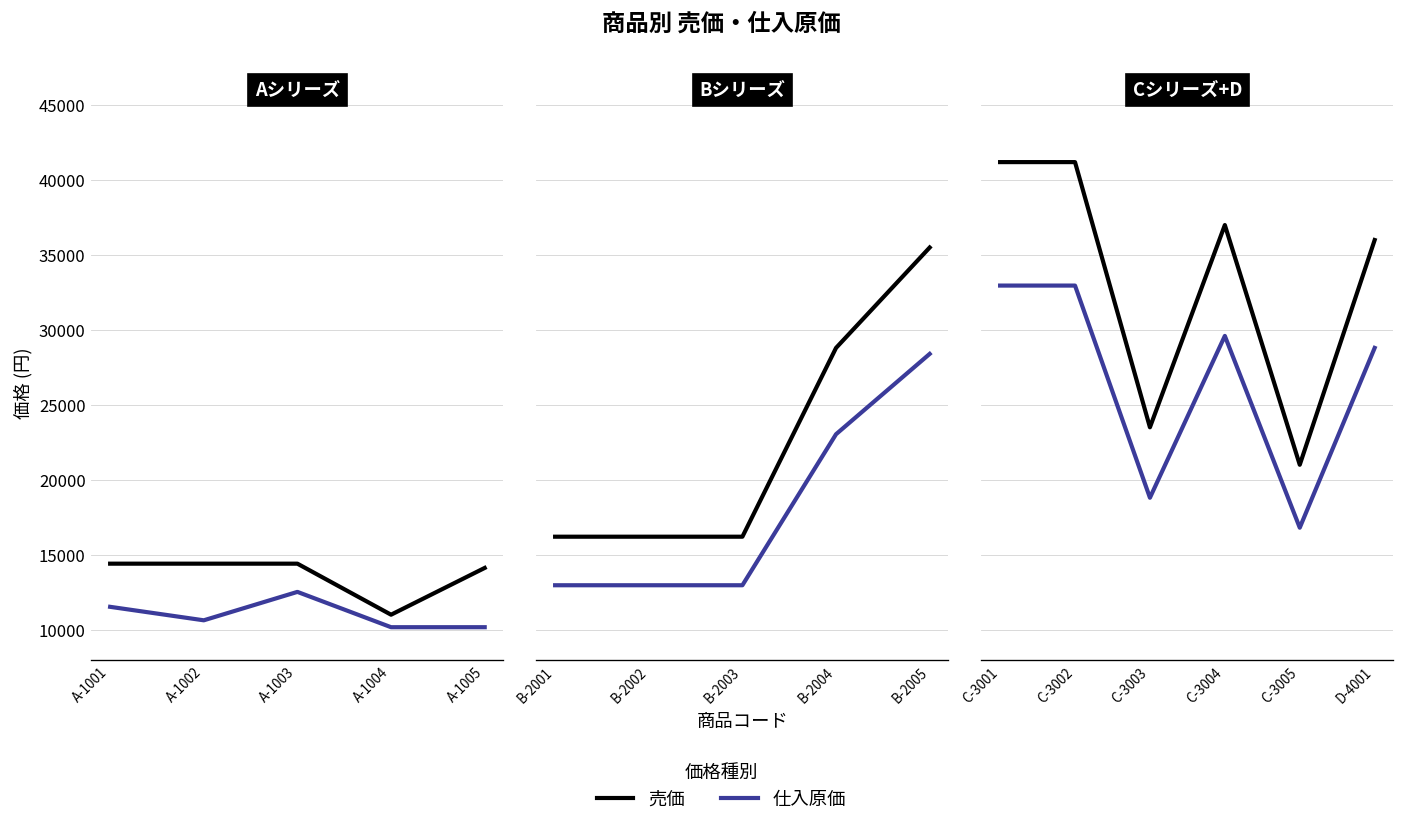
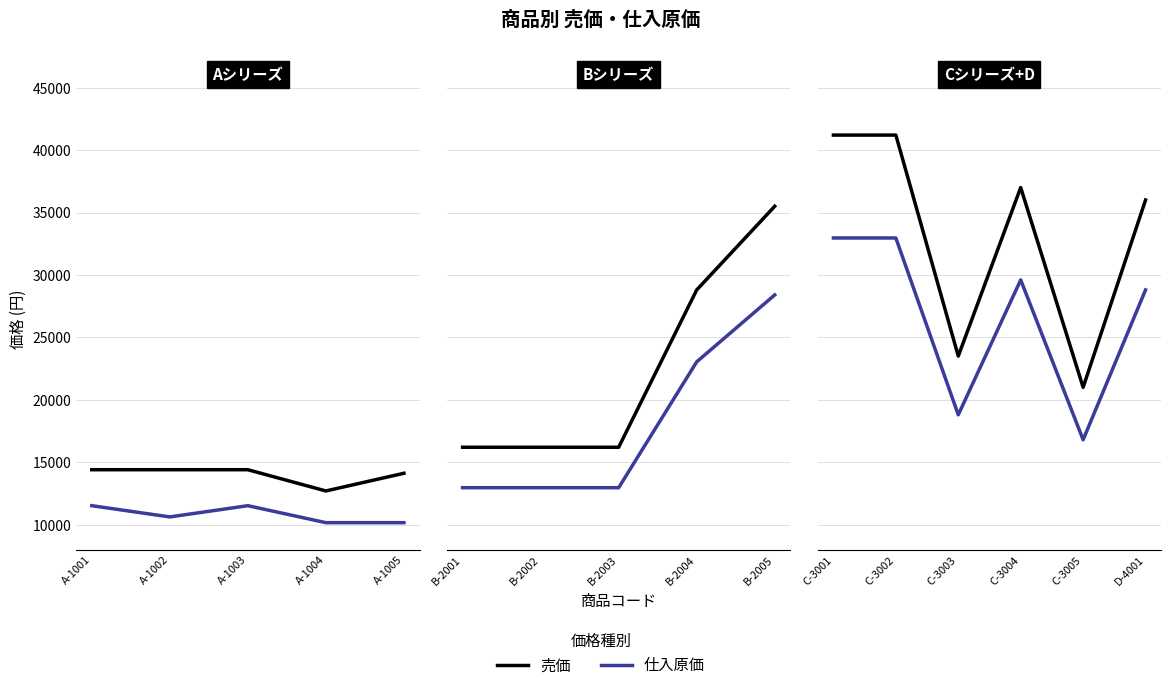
  {
    "Aシリーズ": {
      "売価": {
        "A-1001": 14400,
        "A-1002": 14400,
        "A-1003": 14400,
-       "A-1004": 11000,
+       "A-1004": 12700,
        "A-1005": 14100
      },
      "仕入原価": {
        "A-1001": 11500,
        "A-1002": 10600,
-       "A-1003": 12500,
+       "A-1003": 11500,
        "A-1004": 10200,
        "A-1005": 10200
      }
    }
  }
